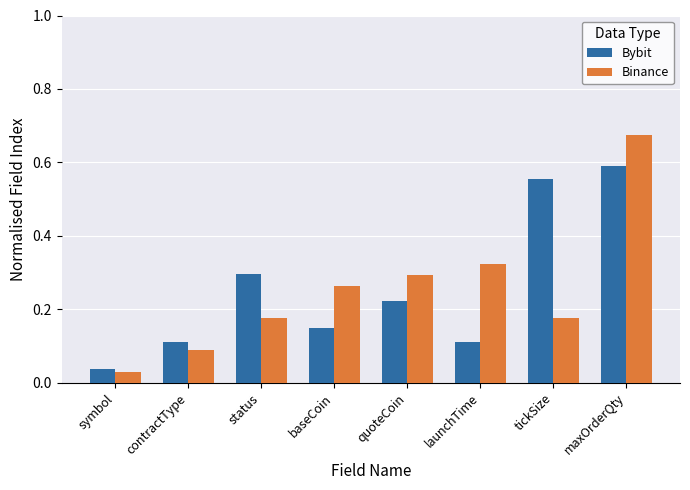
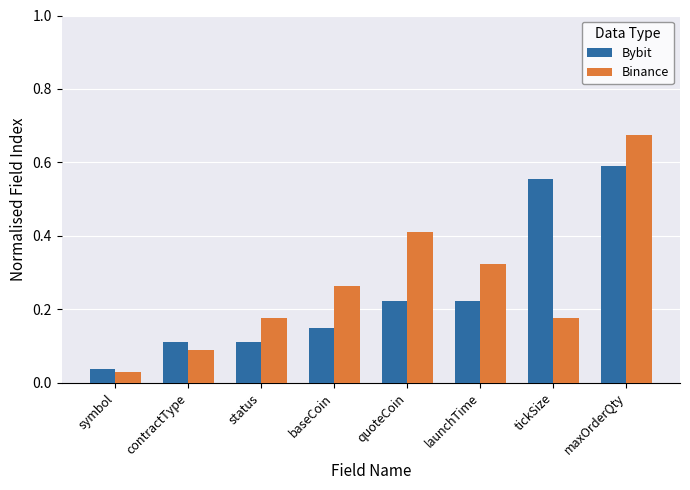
  {
    "Bybit": {
      "symbol": 0.04,
      "contractType": 0.11,
-     "status": 0.30,
+     "status": 0.11,
      "baseCoin": 0.15,
      "quoteCoin": 0.22,
-     "launchTime": 0.11,
+     "launchTime": 0.22,
      "tickSize": 0.55,
      "maxOrderQty": 0.59
    },
    "Binance": {
      "symbol": 0.03,
      "contractType": 0.09,
      "status": 0.18,
      "baseCoin": 0.26,
-     "quoteCoin": 0.29,
+     "quoteCoin": 0.41,
      "launchTime": 0.32,
      "tickSize": 0.18,
      "maxOrderQty": 0.67
    }
  }
